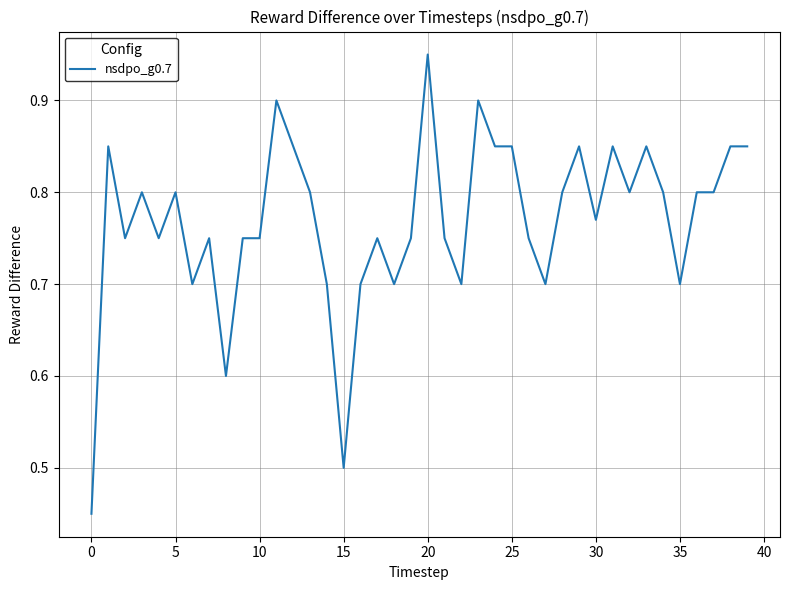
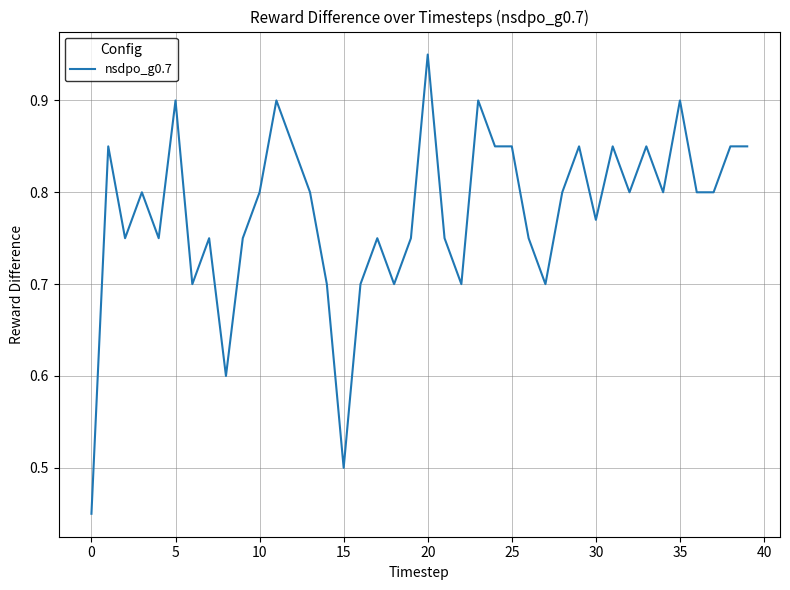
  {
    "0": 0.45,
-   "5": 0.8,
-   "10": 0.75,
+   "5": 0.9,
+   "10": 0.80,
    "15": 0.50,
    "20": 0.95,
    "25": 0.85,
    "30": 0.77,
-   "35": 0.7
+   "35": 0.9
  }
